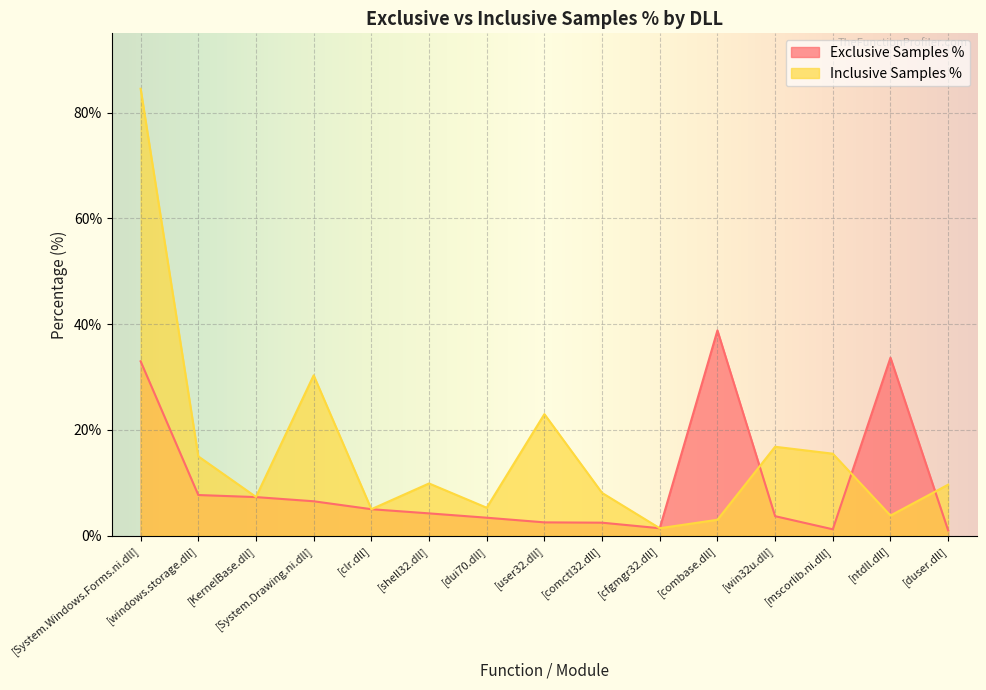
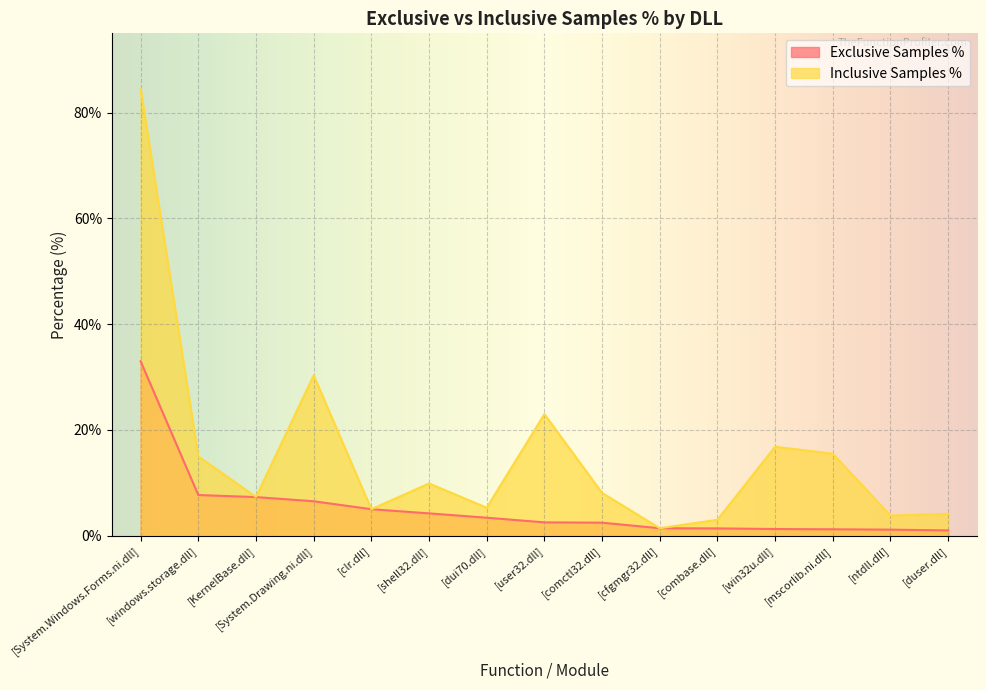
  {
    "Exclusive Samples %": {
      "[System.Windows.Forms.ni.dll]": "33%",
      "[windows.storage.dll]": "8%",
      "[System.Drawing.ni.dll]": "7%",
      "[shell32.dll]": "4%",
      "[dui70.dll]": "3%",
      "[user32.dll]": "3%",
      "[comctl32.dll]": "2%",
-     "[combase.dll]": "39%",
-     "[win32u.dll]": "4%",
+     "[combase.dll]": "1%",
+     "[win32u.dll]": "1%",
      "[mscorlib.ni.dll]": "1%",
-     "[ntdll.dll]": "34%",
+     "[ntdll.dll]": "1%",
      "[duser.dll]": "1%"
    },
    "Inclusive Samples %": {
      "[System.Windows.Forms.ni.dll]": "85%",
      "[windows.storage.dll]": "15%",
      "[System.Drawing.ni.dll]": "30%",
      "[shell32.dll]": "10%",
      "[dui70.dll]": "5%",
      "[user32.dll]": "23%",
      "[comctl32.dll]": "8%",
      "[combase.dll]": "3%",
      "[win32u.dll]": "17%",
      "[mscorlib.ni.dll]": "16%",
      "[ntdll.dll]": "4%",
-     "[duser.dll]": "10%"
+     "[duser.dll]": "4%"
    }
  }
